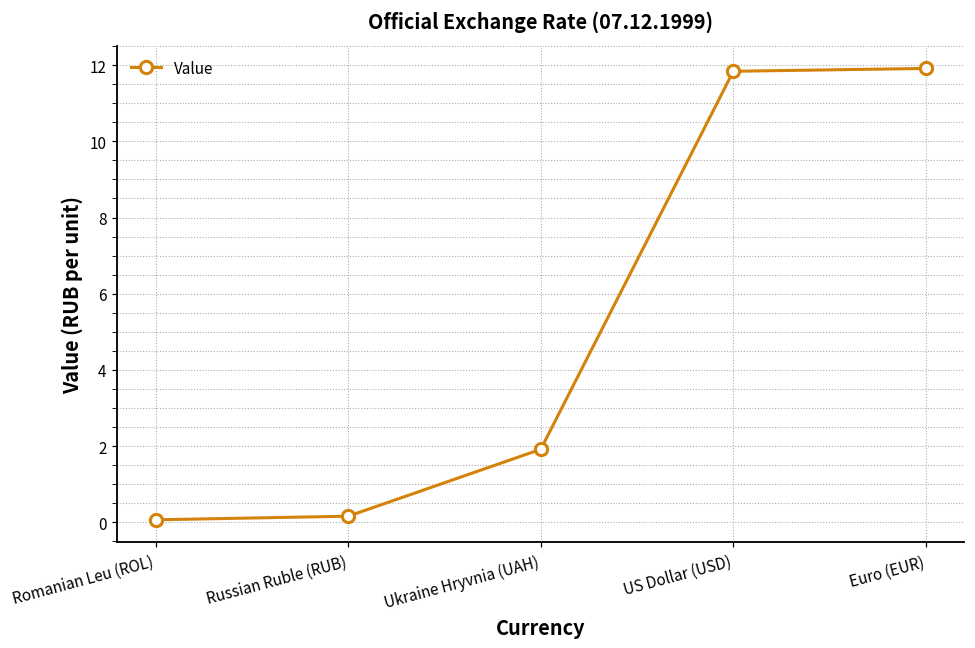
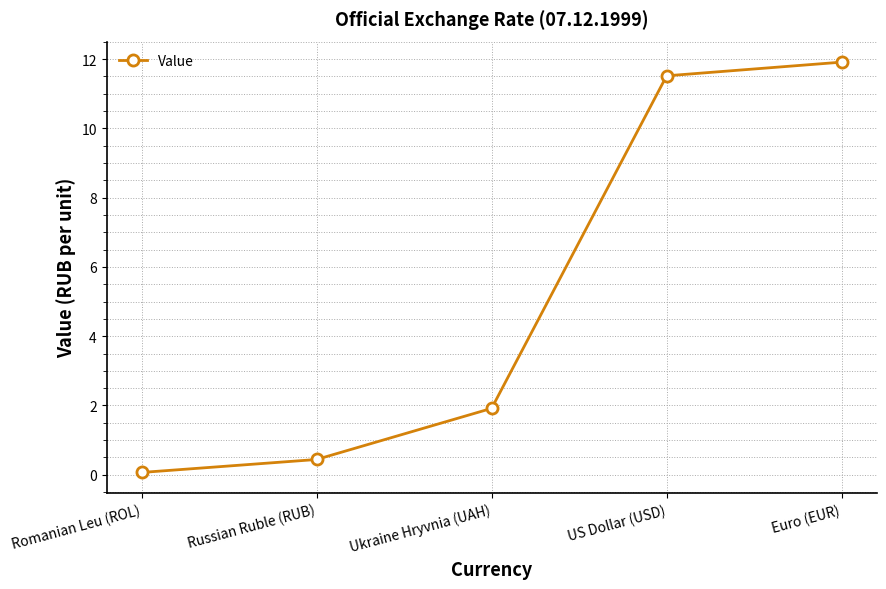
  {
    "Romanian Leu (ROL)": 0.1,
-   "Russian Ruble (RUB)": 0.2,
+   "Russian Ruble (RUB)": 0.4,
    "Ukraine Hryvnia (UAH)": 1.9,
-   "US Dollar (USD)": 11.8,
+   "US Dollar (USD)": 11.5,
    "Euro (EUR)": 11.9
  }
